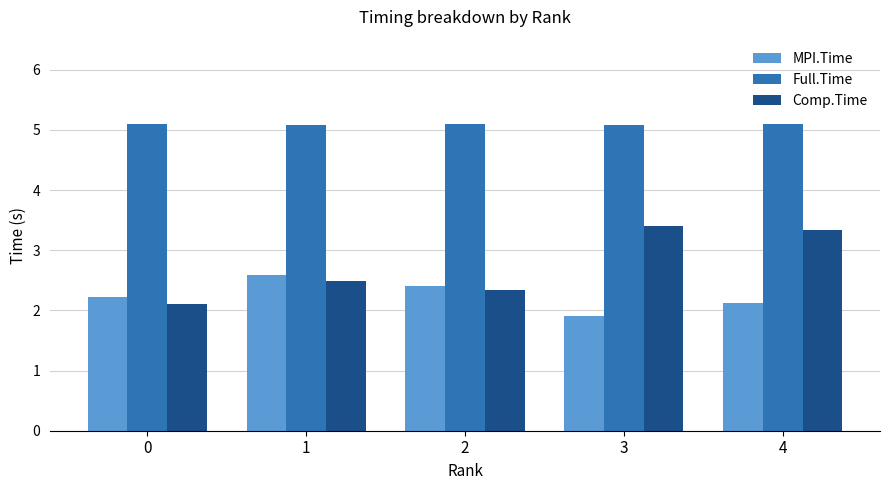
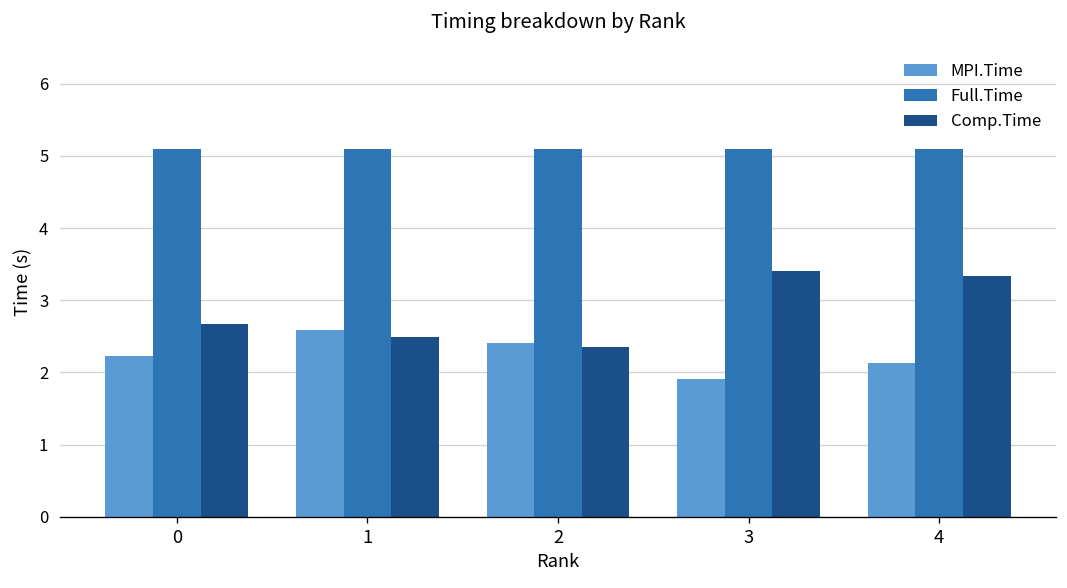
  {
    "MPI.Time": {
      "0": 2.2,
      "1": 2.6,
      "2": 2.4,
      "3": 1.9,
      "4": 2.1
    },
    "Full.Time": {
      "0": 5.1,
      "1": 5.1,
      "2": 5.1,
      "3": 5.1,
      "4": 5.1
    },
    "Comp.Time": {
-     "0": 2.1,
+     "0": 2.7,
      "1": 2.5,
      "2": 2.3,
      "3": 3.4,
      "4": 3.3
    }
  }
